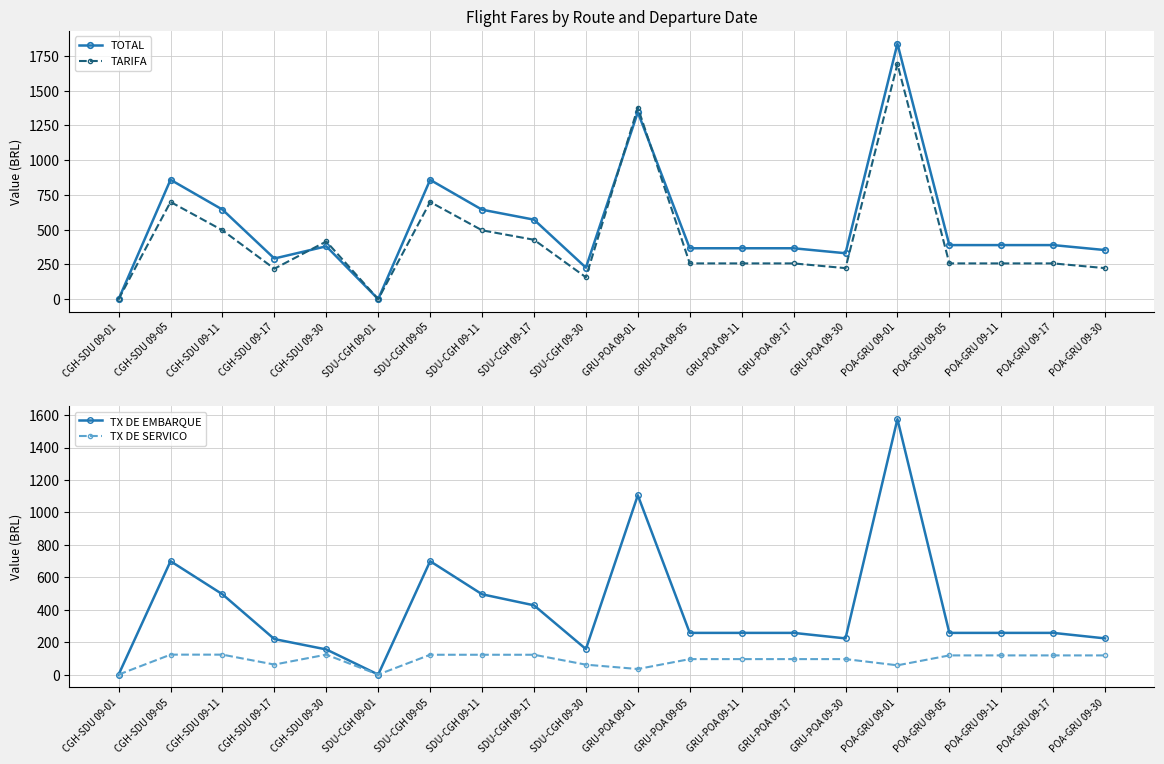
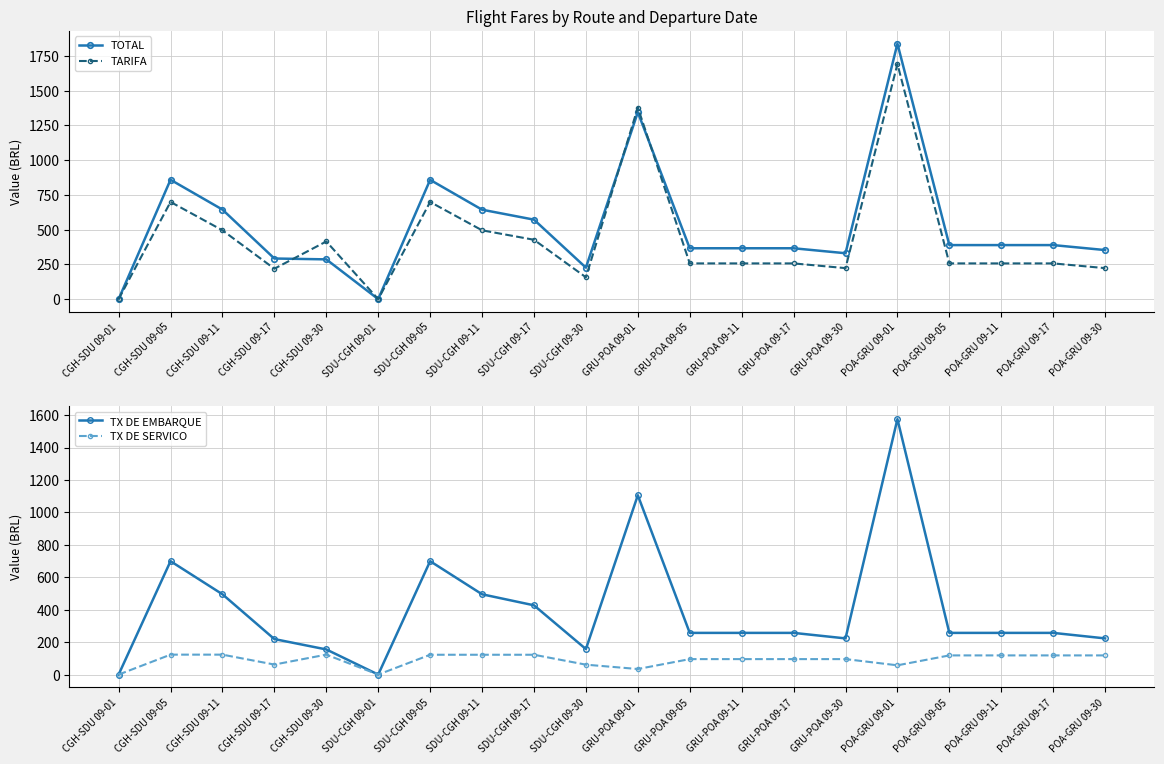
  {
    "Flight Fares by Route and Departure Date": {
      "TOTAL": {
        "CGH-SDU 09-05": 860,
        "CGH-SDU 09-11": 640,
        "CGH-SDU 09-17": 290,
-       "CGH-SDU 09-30": 380,
+       "CGH-SDU 09-30": 290,
        "SDU-CGH 09-05": 860,
        "SDU-CGH 09-11": 640,
        "SDU-CGH 09-17": 570,
        "SDU-CGH 09-30": 230,
        "GRU-POA 09-01": 1340,
        "GRU-POA 09-05": 370,
        "GRU-POA 09-11": 370,
        "GRU-POA 09-17": 370,
        "GRU-POA 09-30": 330,
        "POA-GRU 09-01": 1840,
        "POA-GRU 09-05": 390,
        "POA-GRU 09-11": 390,
        "POA-GRU 09-17": 390,
        "POA-GRU 09-30": 350
      },
      "TARIFA": {
        "CGH-SDU 09-05": 700,
        "CGH-SDU 09-11": 500,
        "CGH-SDU 09-17": 220,
        "CGH-SDU 09-30": 410,
        "SDU-CGH 09-05": 700,
        "SDU-CGH 09-11": 500,
        "SDU-CGH 09-17": 430,
        "SDU-CGH 09-30": 160,
        "GRU-POA 09-01": 1380,
        "GRU-POA 09-05": 260,
        "GRU-POA 09-11": 260,
        "GRU-POA 09-17": 260,
        "GRU-POA 09-30": 220,
        "POA-GRU 09-01": 1690,
        "POA-GRU 09-05": 260,
        "POA-GRU 09-11": 260,
        "POA-GRU 09-17": 260,
        "POA-GRU 09-30": 220
      }
    }
  }
